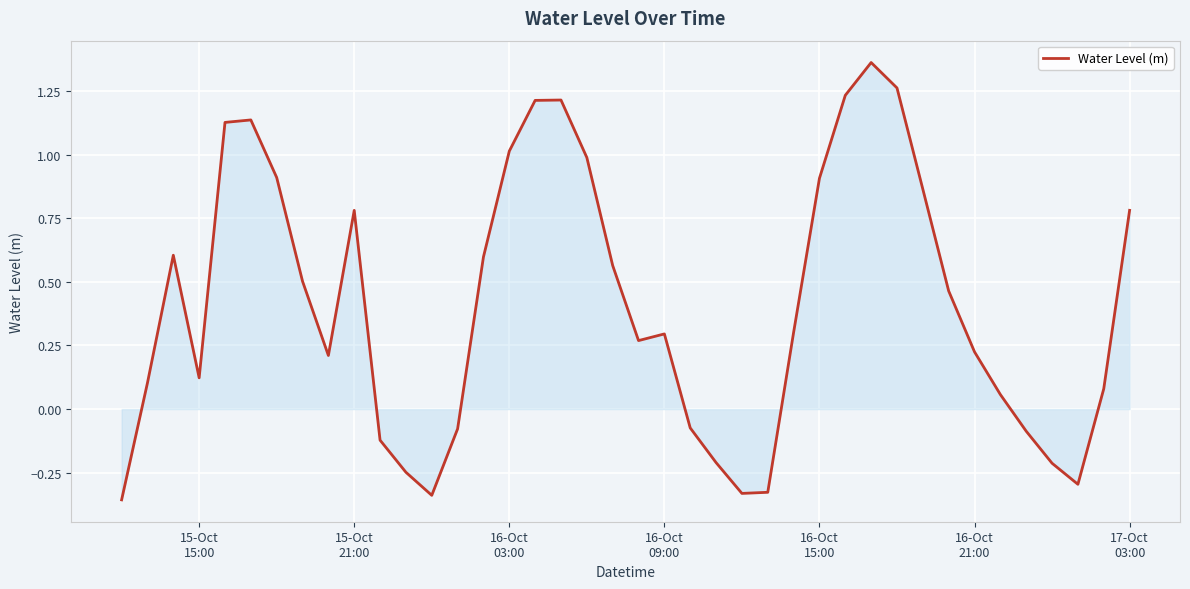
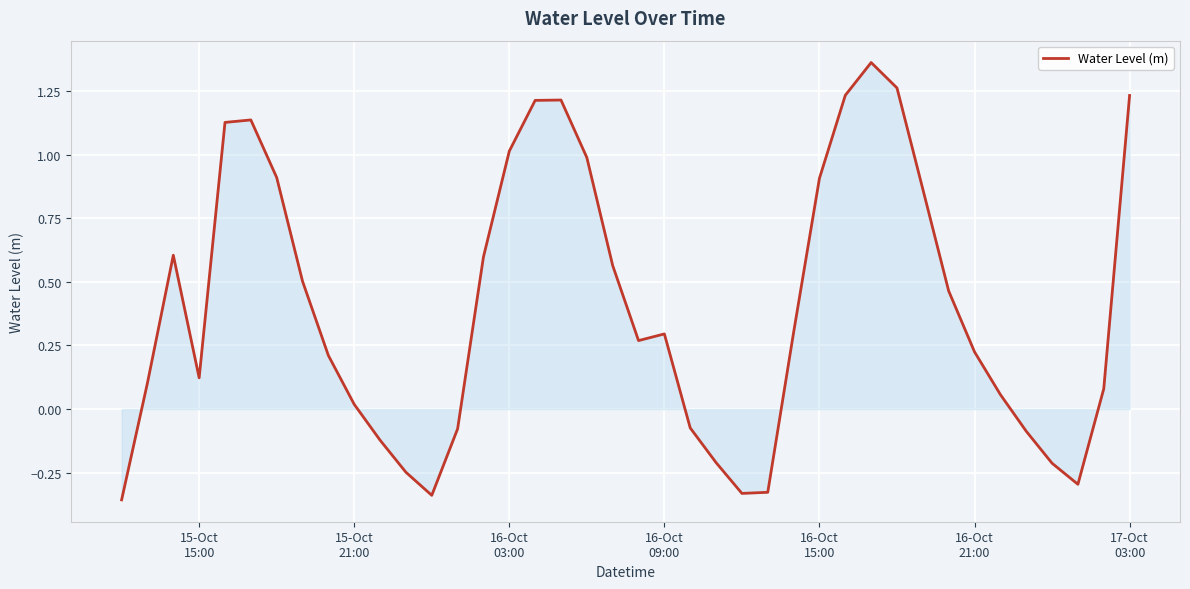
  {
    "Water Level (m)": {
-     "15-Oct 21:00": 0.78,
-     "17-Oct 03:00": 0.78
+     "15-Oct 21:00": 0.02,
+     "17-Oct 03:00": 1.23
    }
  }
